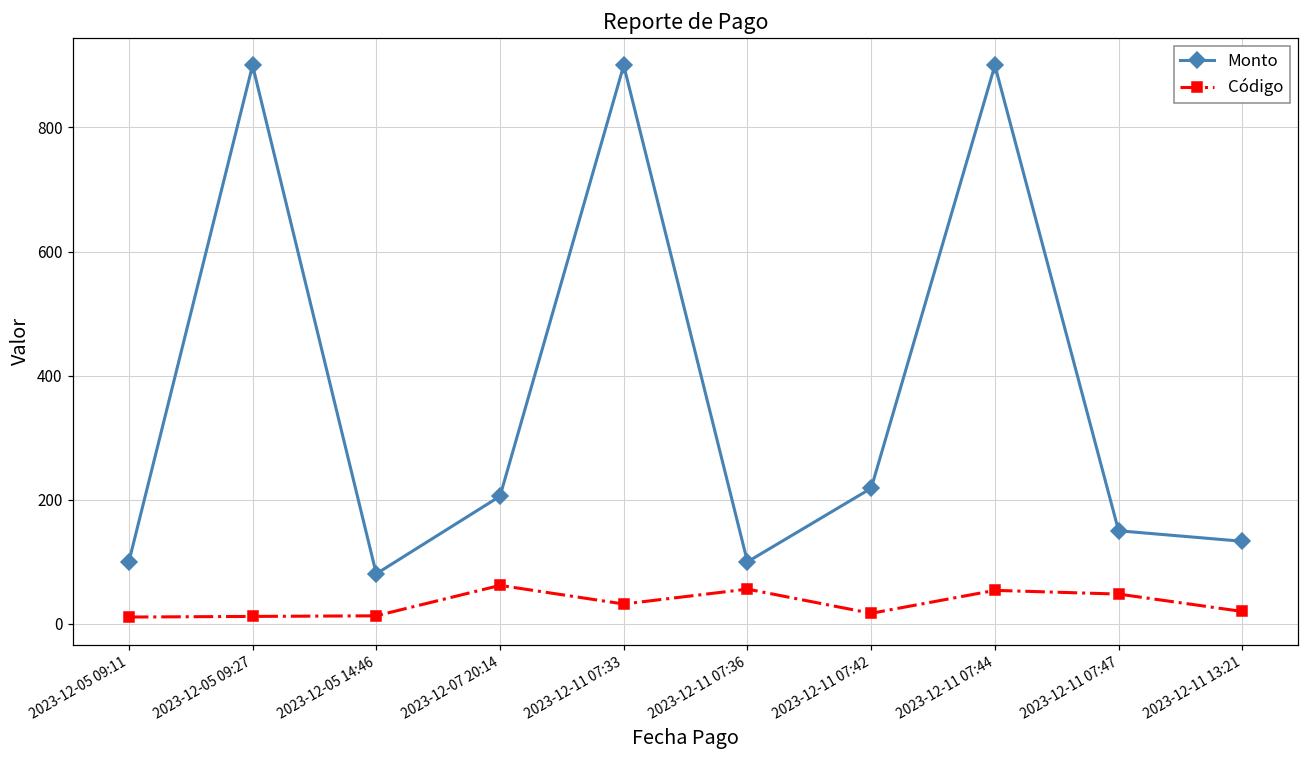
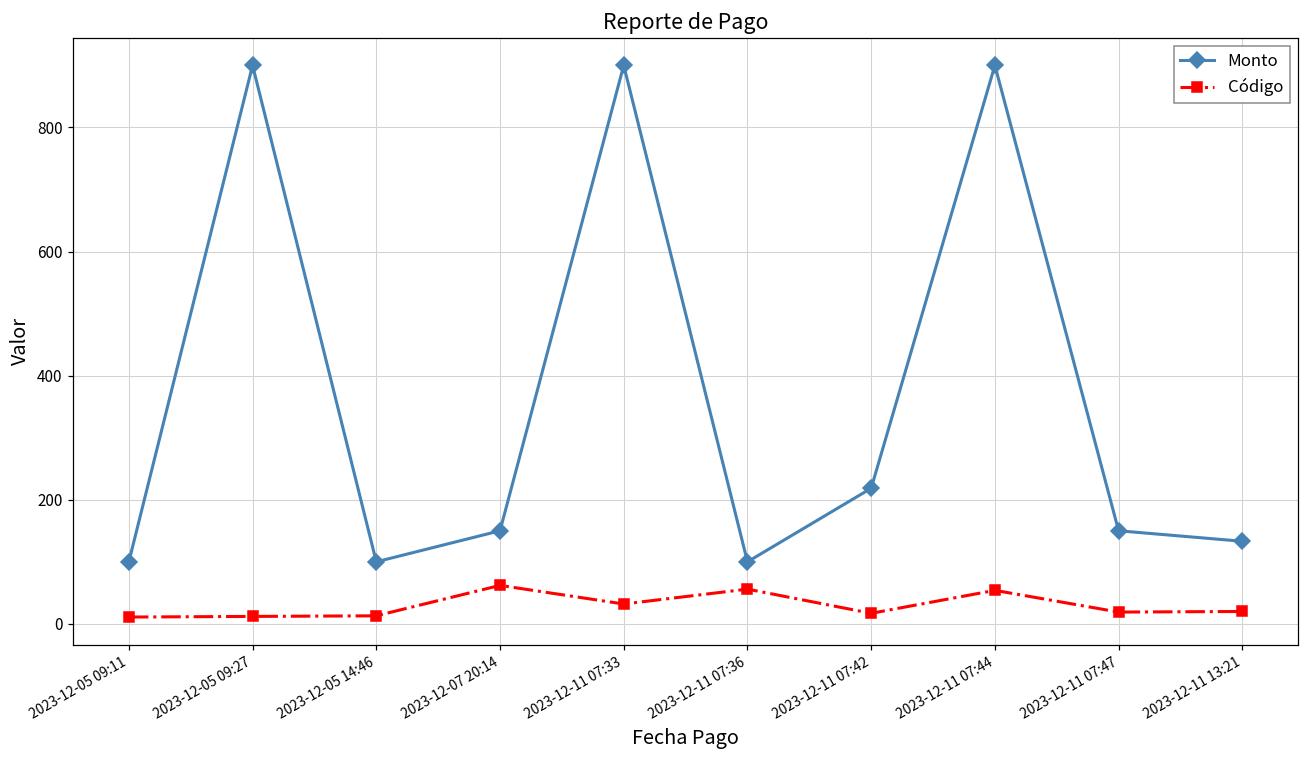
  {
    "Monto": {
      "2023-12-05 09:11": 100,
      "2023-12-05 09:27": 900,
-     "2023-12-05 14:46": 80,
-     "2023-12-07 20:14": 210,
+     "2023-12-05 14:46": 100,
+     "2023-12-07 20:14": 150,
      "2023-12-11 07:33": 900,
      "2023-12-11 07:36": 100,
      "2023-12-11 07:42": 220,
      "2023-12-11 07:44": 900,
      "2023-12-11 07:47": 150,
      "2023-12-11 13:21": 130
    },
    "Código": {
      "2023-12-05 09:11": 10,
      "2023-12-05 09:27": 10,
      "2023-12-05 14:46": 10,
      "2023-12-07 20:14": 60,
      "2023-12-11 07:33": 30,
      "2023-12-11 07:36": 60,
      "2023-12-11 07:42": 20,
      "2023-12-11 07:44": 50,
-     "2023-12-11 07:47": 50,
+     "2023-12-11 07:47": 20,
      "2023-12-11 13:21": 20
    }
  }
